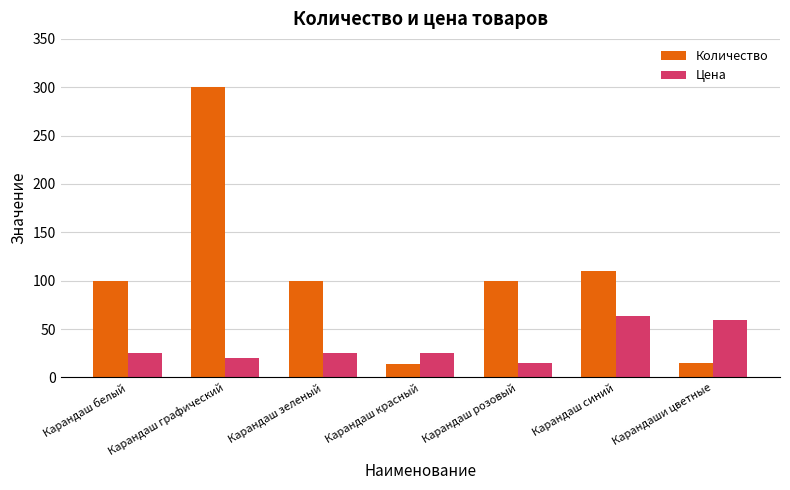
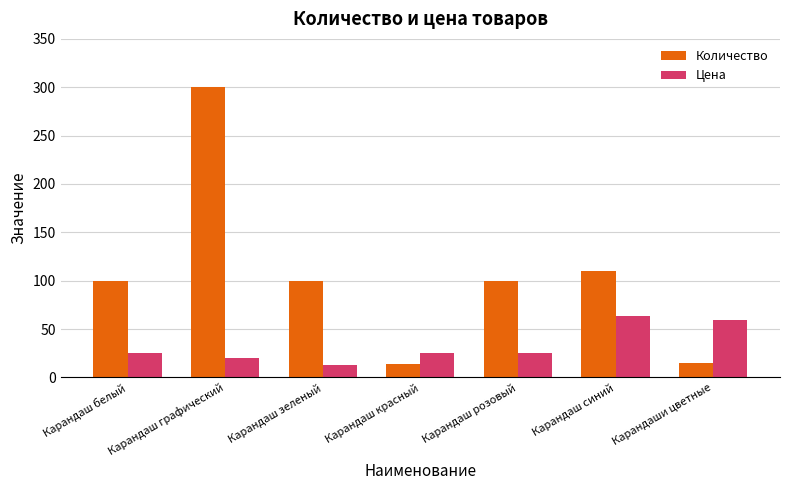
  {
    "Количество": {
      "Карандаш белый": 100,
      "Карандаш графический": 300,
      "Карандаш зеленый": 100,
      "Карандаш красный": 10,
      "Карандаш розовый": 100,
      "Карандаш синий": 110,
      "Карандаши цветные": 20
    },
    "Цена": {
      "Карандаш белый": 30,
      "Карандаш графический": 20,
-     "Карандаш зеленый": 30,
+     "Карандаш зеленый": 10,
      "Карандаш красный": 30,
-     "Карандаш розовый": 20,
+     "Карандаш розовый": 30,
      "Карандаш синий": 60,
      "Карандаши цветные": 60
    }
  }
